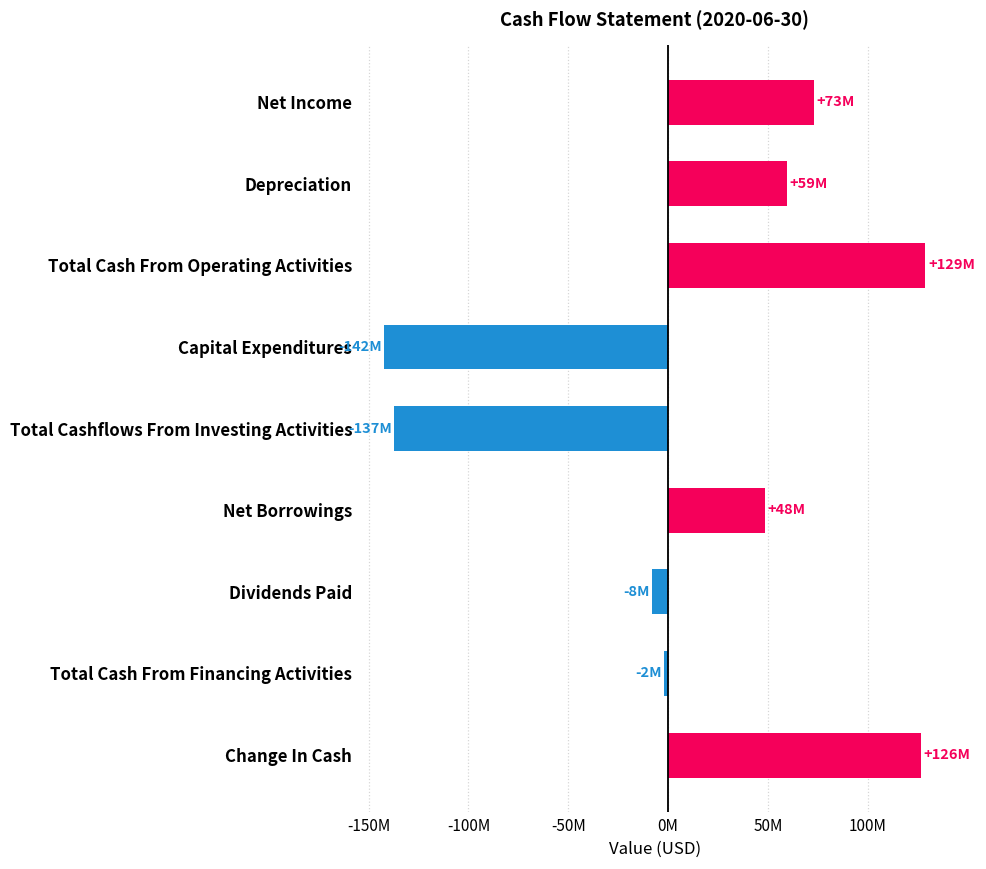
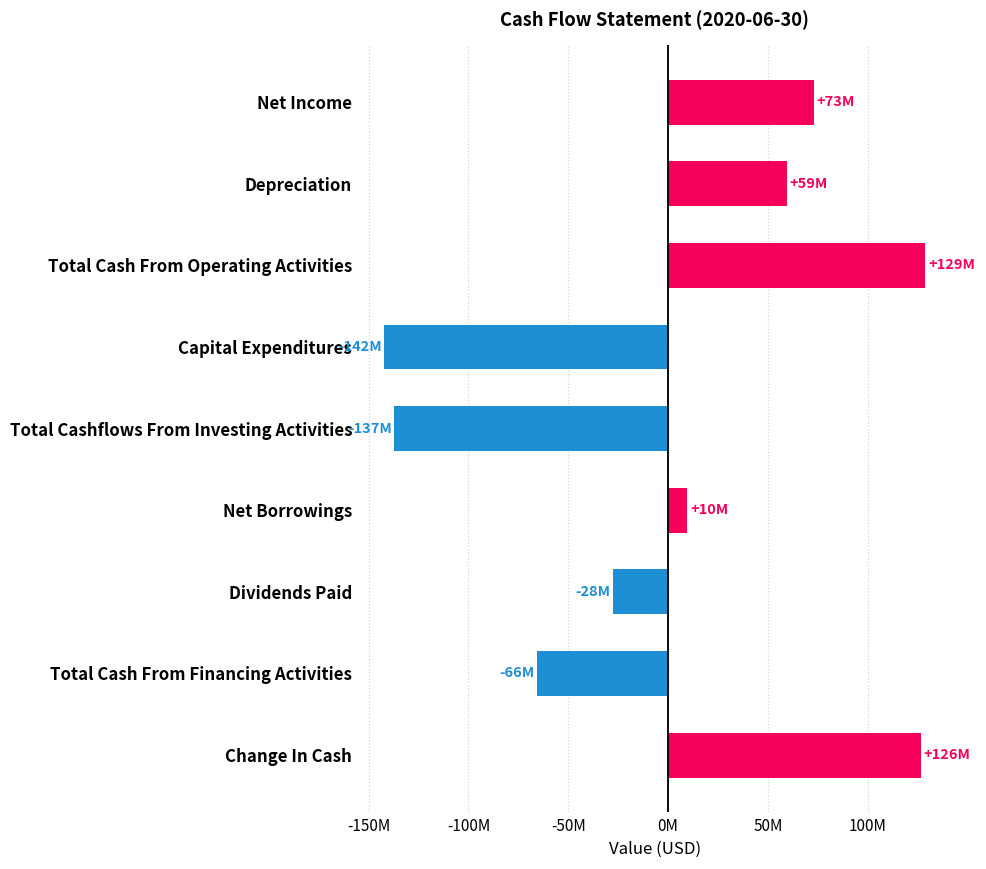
  {
    "Net Income": "+73M",
    "Depreciation": "+59M",
    "Total Cash From Operating Activities": "+129M",
    "Capital Expenditures": "-142M",
    "Total Cashflows From Investing Activities": "-137M",
-   "Net Borrowings": "+48M",
-   "Dividends Paid": "-8M",
-   "Total Cash From Financing Activities": "-2M",
+   "Net Borrowings": "+10M",
+   "Dividends Paid": "-28M",
+   "Total Cash From Financing Activities": "-66M",
    "Change In Cash": "+126M"
  }
